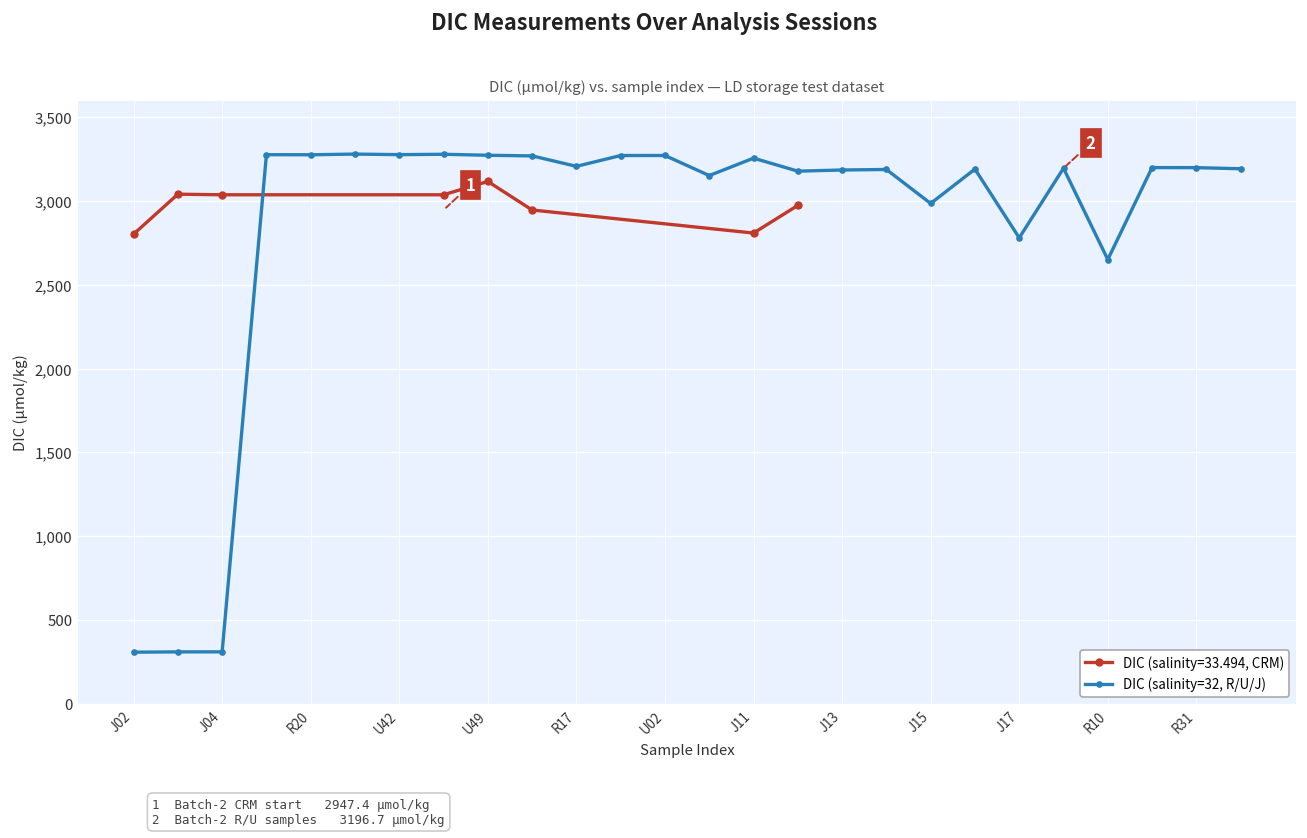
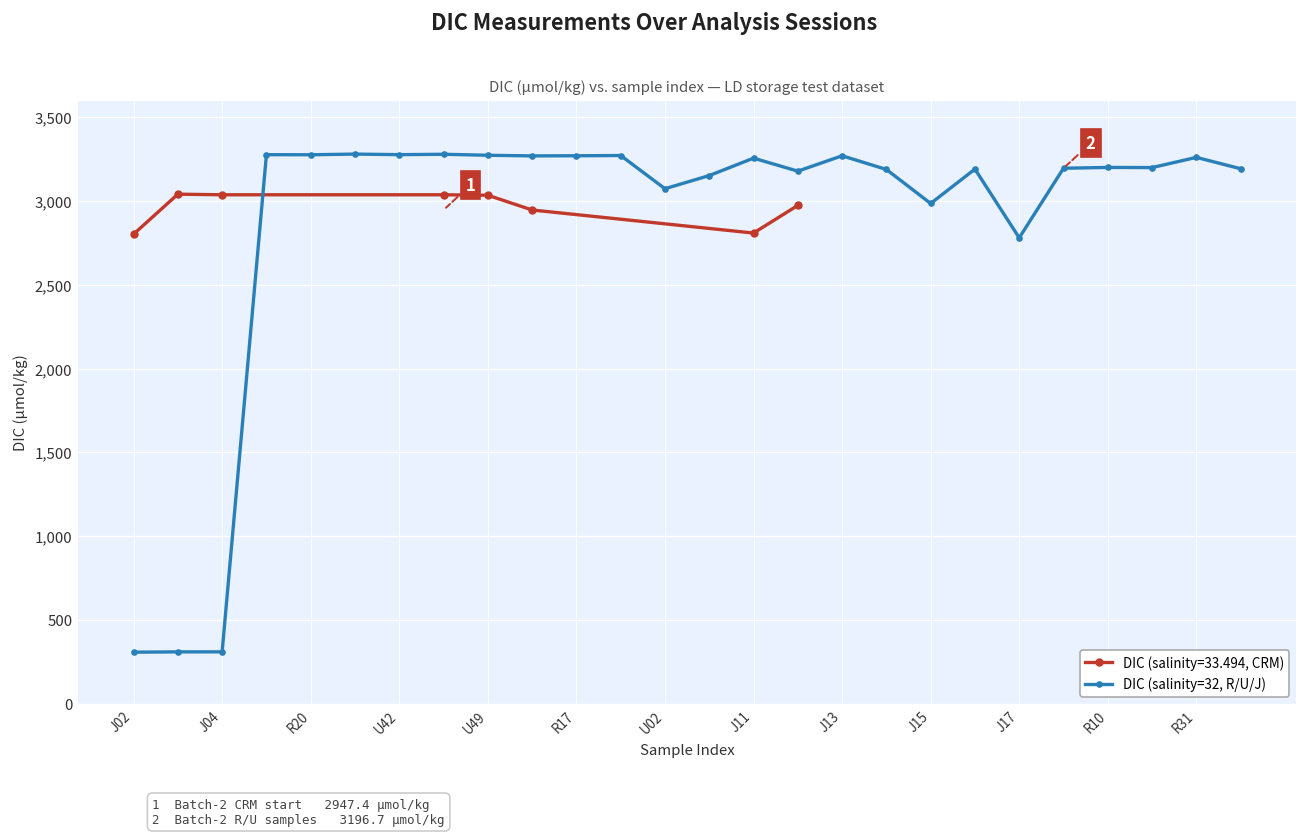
  {
    "DIC (salinity=33.494, CRM)": {
      "J02": "2,800",
      "J04": "3,040",
-     "U49": "3,120",
+     "U49": "3,040",
      "J11": "2,810"
    },
    "DIC (salinity=32, R/U/J)": {
      "J02": "310",
      "J04": "310",
      "R20": "3,280",
      "U42": "3,280",
      "U49": "3,270",
-     "R17": "3,210",
-     "U02": "3,270",
+     "R17": "3,270",
+     "U02": "3,070",
      "J11": "3,260",
-     "J13": "3,190",
+     "J13": "3,270",
      "J15": "2,990",
      "J17": "2,780",
-     "R10": "2,650",
-     "R31": "3,200"
+     "R10": "3,200",
+     "R31": "3,260"
    }
  }
